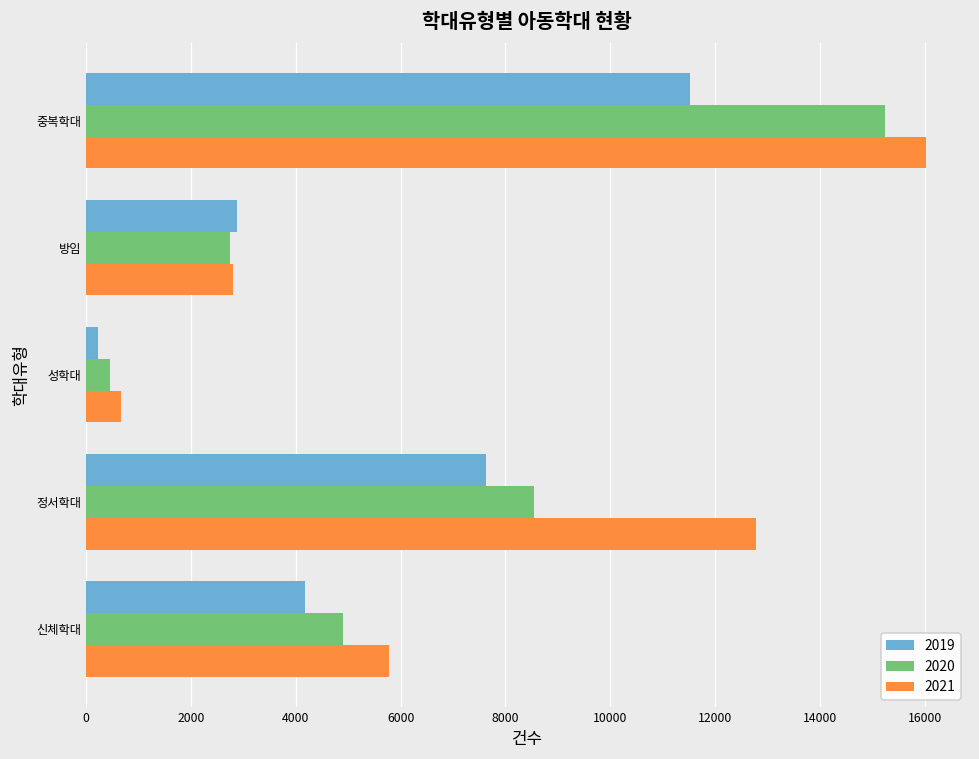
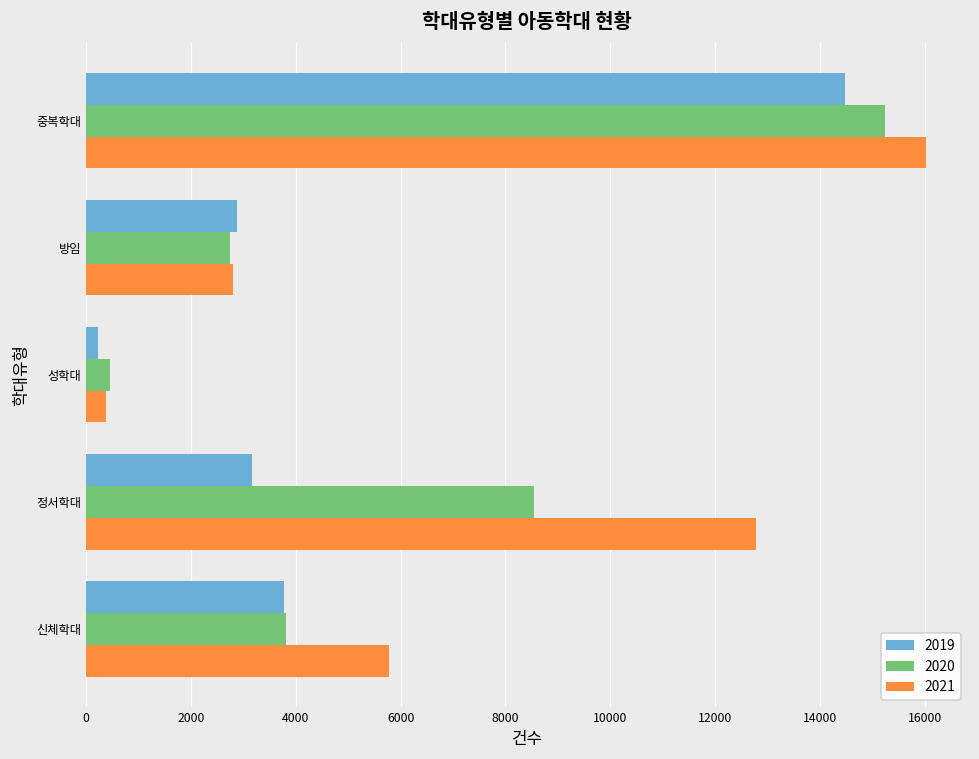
  {
    "2019": {
-     "중복학대": 11500,
+     "중복학대": 14500,
      "방임": 2900,
      "성학대": 200,
-     "정서학대": 7600,
-     "신체학대": 4200
+     "정서학대": 3200,
+     "신체학대": 3800
    },
    "2020": {
      "중복학대": 15200,
      "방임": 2700,
      "성학대": 500,
      "정서학대": 8600,
-     "신체학대": 4900
+     "신체학대": 3800
    },
    "2021": {
      "중복학대": 16000,
      "방임": 2800,
-     "성학대": 700,
+     "성학대": 400,
      "정서학대": 12800,
      "신체학대": 5800
    }
  }
